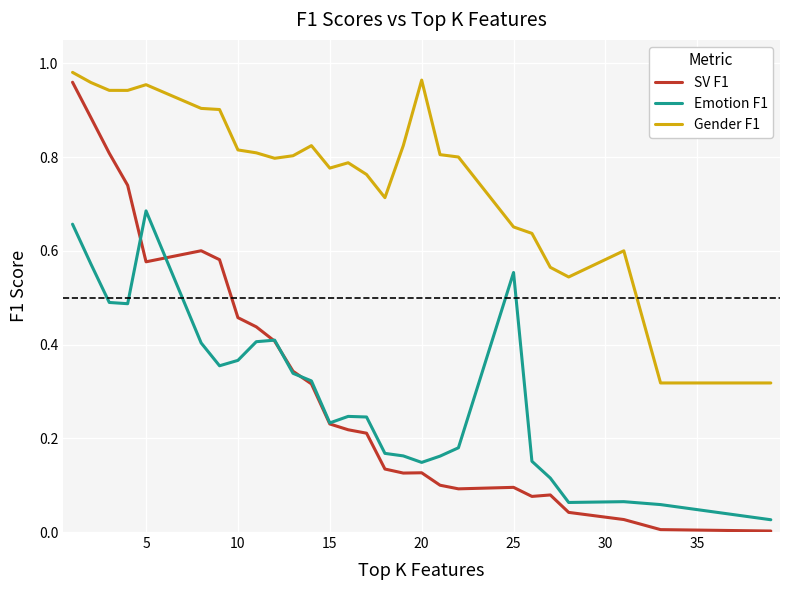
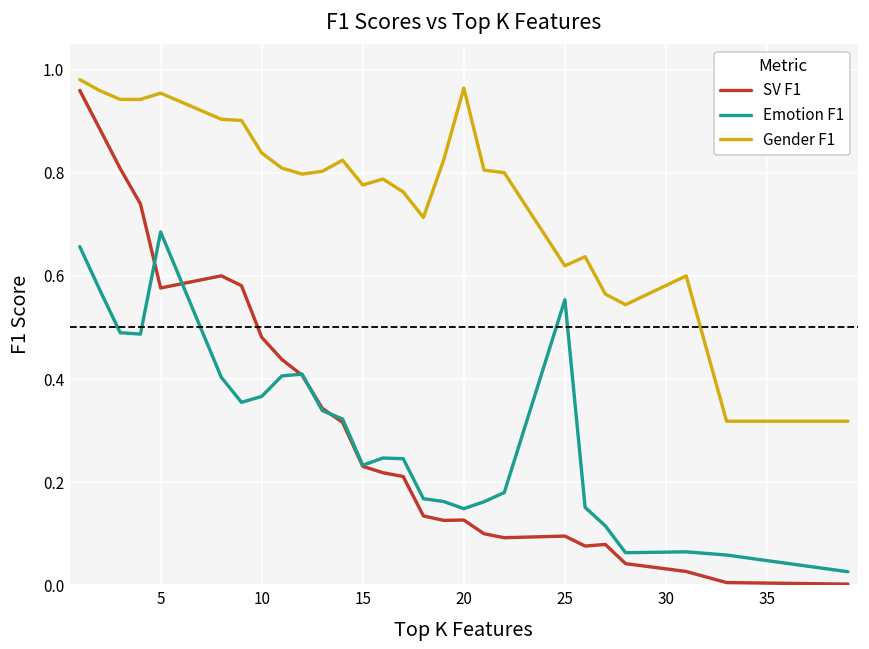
  {
    "SV F1": {
      "5": 0.58,
-     "10": 0.46,
+     "10": 0.48,
      "20": 0.13,
      "25": 0.10
    },
    "Emotion F1": {
      "5": 0.69,
      "10": 0.37,
      "20": 0.15,
      "25": 0.55
    },
    "Gender F1": {
      "5": 0.95,
-     "10": 0.82,
+     "10": 0.84,
      "15": 0.78,
      "20": 0.96,
-     "25": 0.65
+     "25": 0.62
    }
  }
